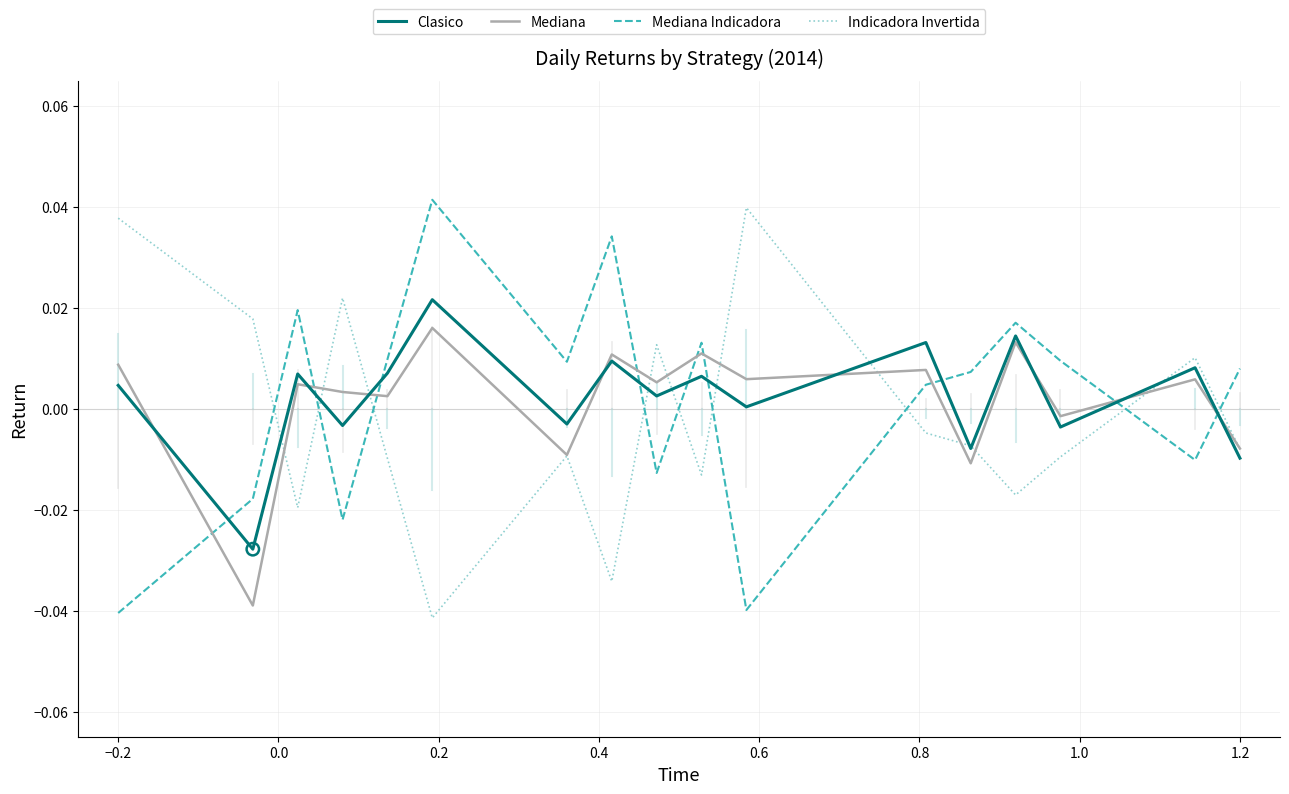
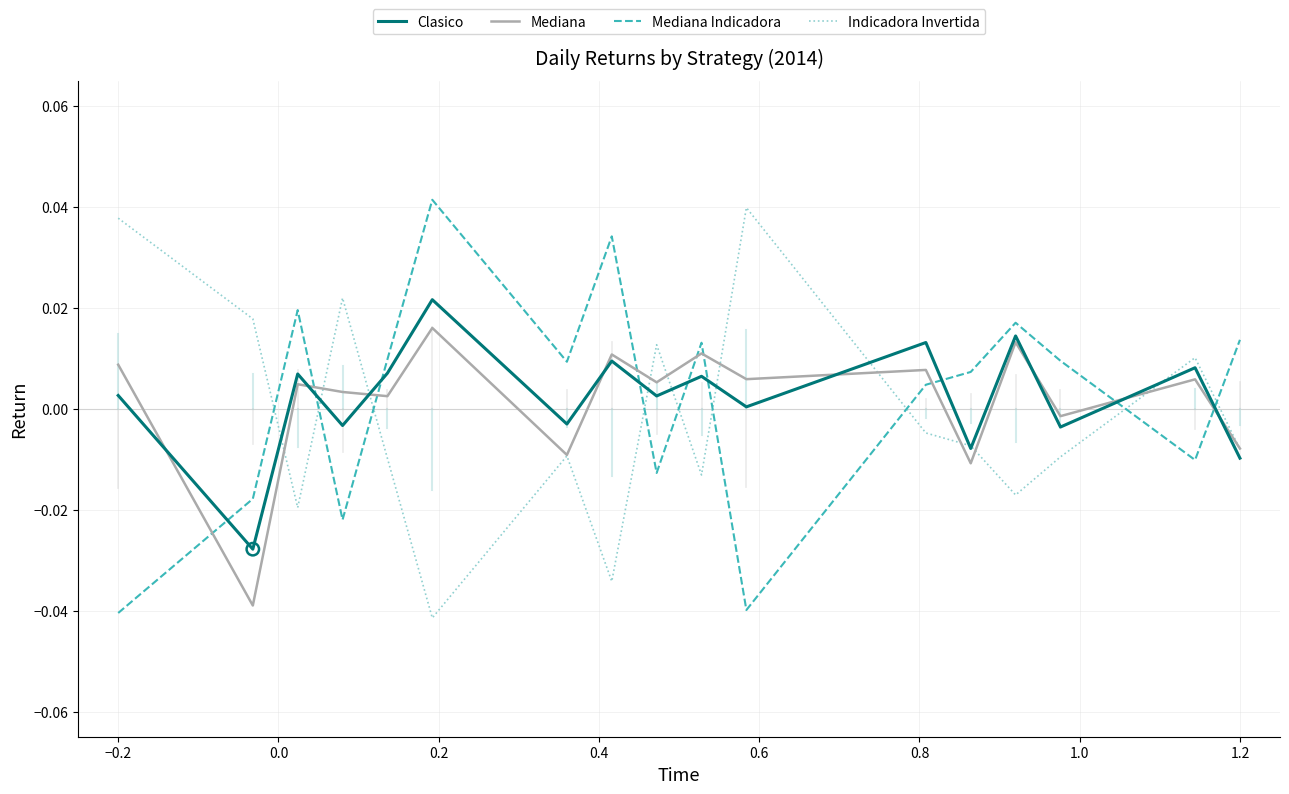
  {
    "Clasico": {
-     "−0.2": 0.005,
+     "−0.2": 0.003,
      "1.2": -0.010
    },
    "Mediana Indicadora": {
      "−0.2": -0.040,
-     "1.2": 0.008
+     "1.2": 0.014
    }
  }
